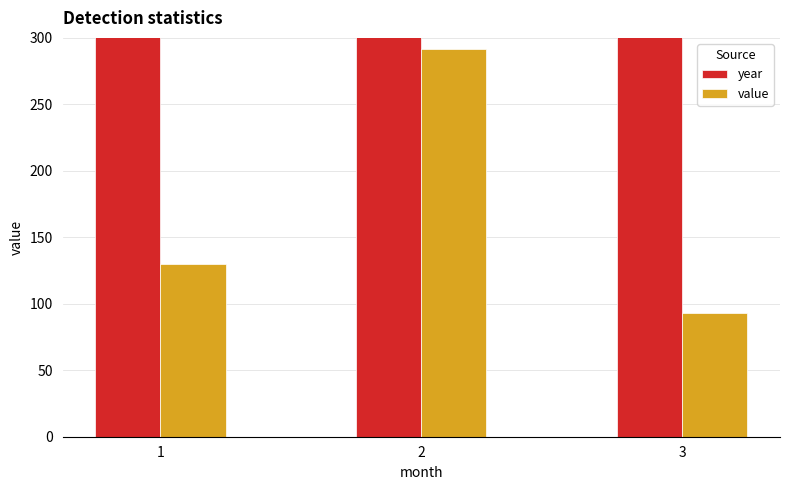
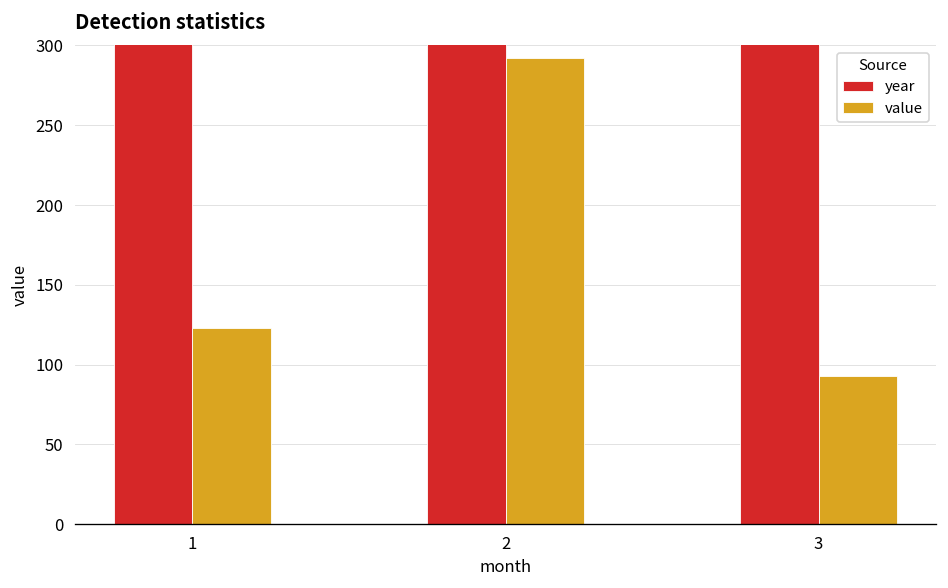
  {
    "value": {
-     "1": 130,
+     "1": 123,
      "2": 292,
      "3": 93
    }
  }
